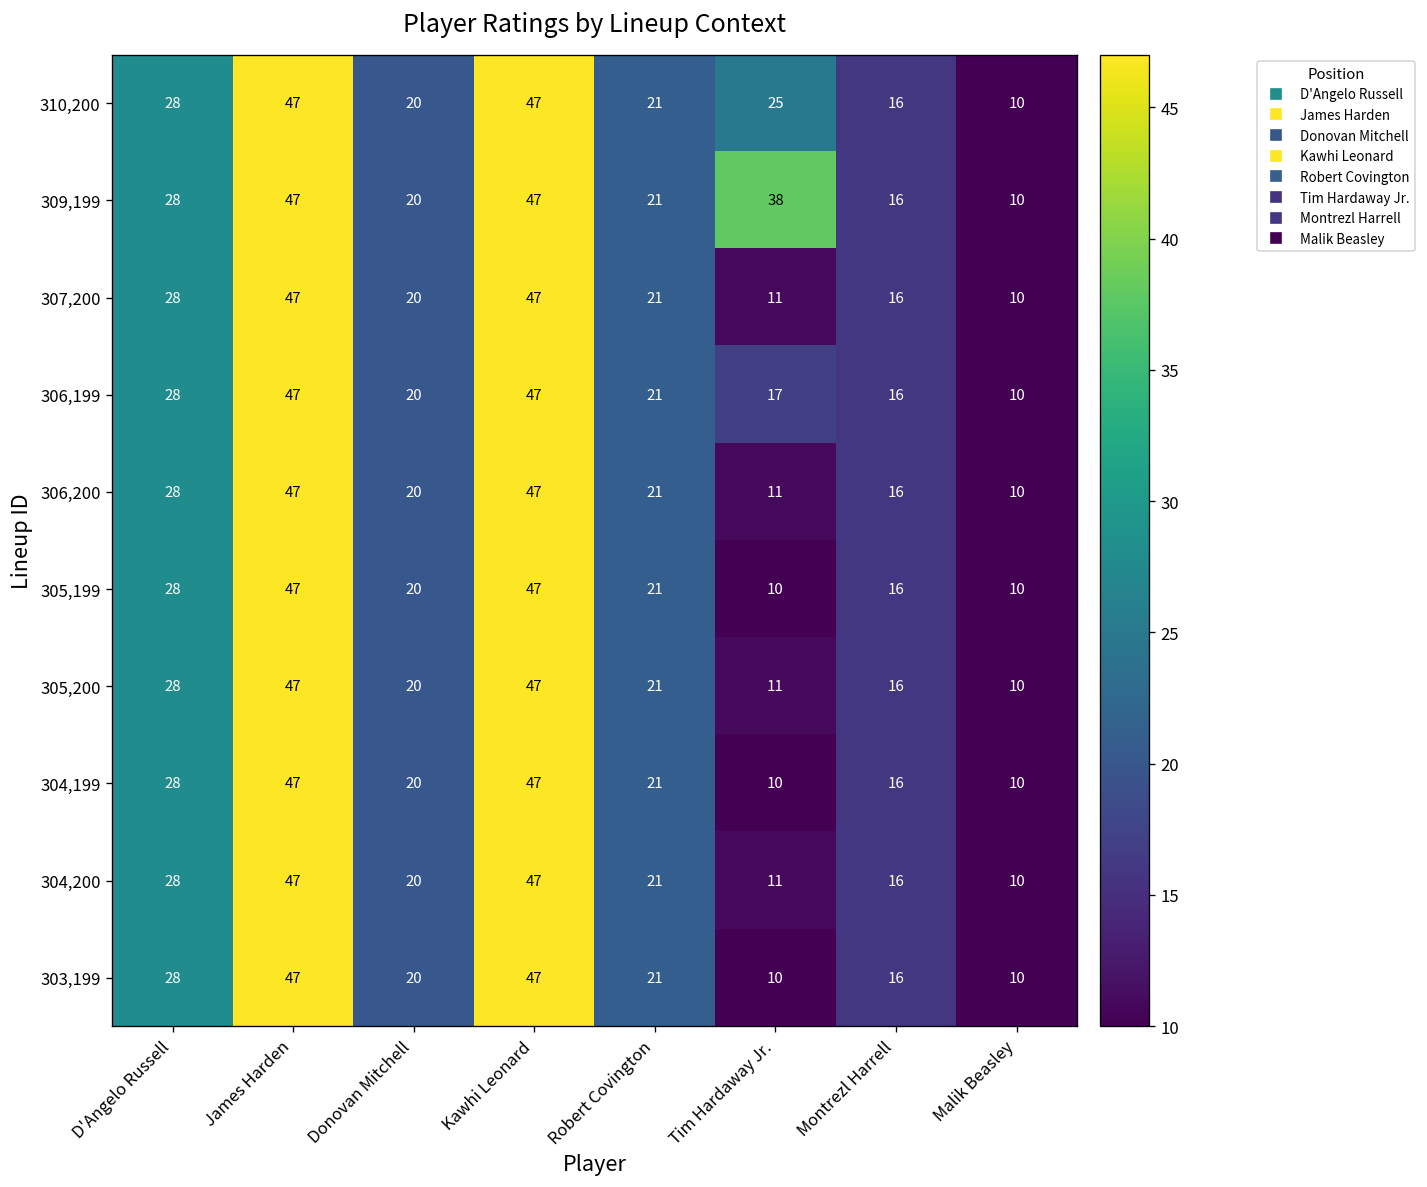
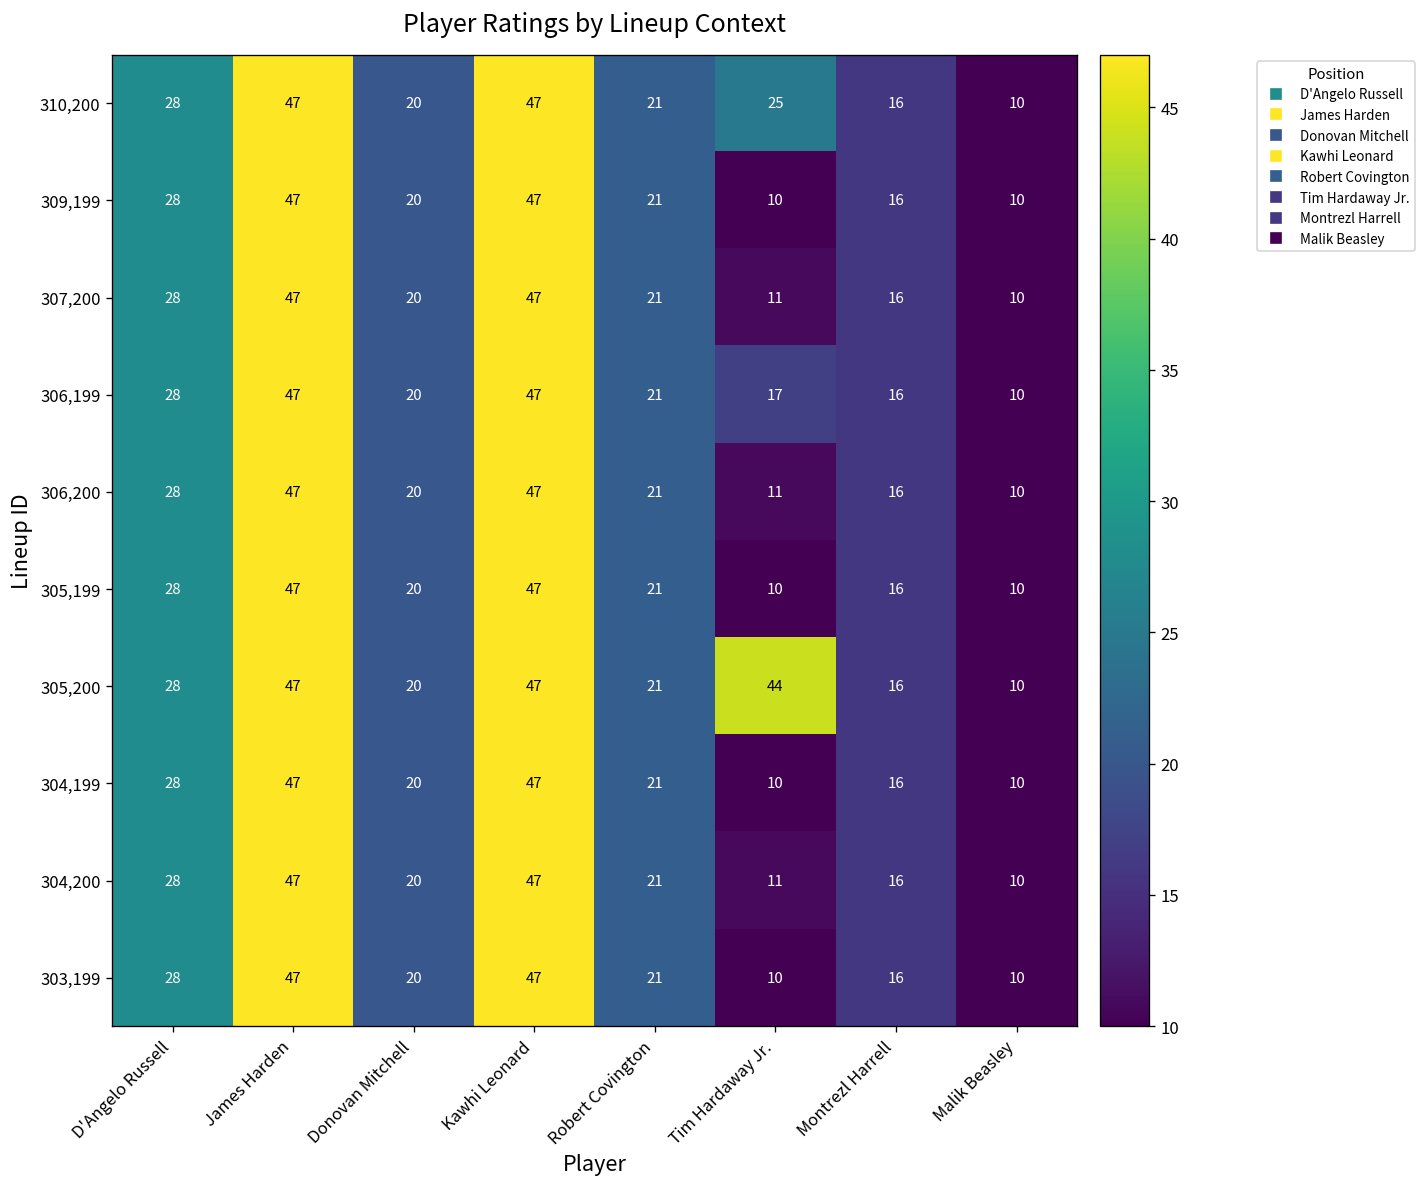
  {
    "310,200": {
      "D'Angelo Russell": 28,
      "James Harden": 47,
      "Donovan Mitchell": 20,
      "Kawhi Leonard": 47,
      "Robert Covington": 21,
      "Tim Hardaway Jr.": 25,
      "Montrezl Harrell": 16,
      "Malik Beasley": 10
    },
    "309,199": {
      "D'Angelo Russell": 28,
      "James Harden": 47,
      "Donovan Mitchell": 20,
      "Kawhi Leonard": 47,
      "Robert Covington": 21,
-     "Tim Hardaway Jr.": 38,
+     "Tim Hardaway Jr.": 10,
      "Montrezl Harrell": 16,
      "Malik Beasley": 10
    },
    "307,200": {
      "D'Angelo Russell": 28,
      "James Harden": 47,
      "Donovan Mitchell": 20,
      "Kawhi Leonard": 47,
      "Robert Covington": 21,
      "Tim Hardaway Jr.": 11,
      "Montrezl Harrell": 16,
      "Malik Beasley": 10
    },
    "306,199": {
      "D'Angelo Russell": 28,
      "James Harden": 47,
      "Donovan Mitchell": 20,
      "Kawhi Leonard": 47,
      "Robert Covington": 21,
      "Tim Hardaway Jr.": 17,
      "Montrezl Harrell": 16,
      "Malik Beasley": 10
    },
    "306,200": {
      "D'Angelo Russell": 28,
      "James Harden": 47,
      "Donovan Mitchell": 20,
      "Kawhi Leonard": 47,
      "Robert Covington": 21,
      "Tim Hardaway Jr.": 11,
      "Montrezl Harrell": 16,
      "Malik Beasley": 10
    },
    "305,199": {
      "D'Angelo Russell": 28,
      "James Harden": 47,
      "Donovan Mitchell": 20,
      "Kawhi Leonard": 47,
      "Robert Covington": 21,
      "Tim Hardaway Jr.": 10,
      "Montrezl Harrell": 16,
      "Malik Beasley": 10
    },
    "305,200": {
      "D'Angelo Russell": 28,
      "James Harden": 47,
      "Donovan Mitchell": 20,
      "Kawhi Leonard": 47,
      "Robert Covington": 21,
-     "Tim Hardaway Jr.": 11,
+     "Tim Hardaway Jr.": 44,
      "Montrezl Harrell": 16,
      "Malik Beasley": 10
    },
    "304,199": {
      "D'Angelo Russell": 28,
      "James Harden": 47,
      "Donovan Mitchell": 20,
      "Kawhi Leonard": 47,
      "Robert Covington": 21,
      "Tim Hardaway Jr.": 10,
      "Montrezl Harrell": 16,
      "Malik Beasley": 10
    },
    "304,200": {
      "D'Angelo Russell": 28,
      "James Harden": 47,
      "Donovan Mitchell": 20,
      "Kawhi Leonard": 47,
      "Robert Covington": 21,
      "Tim Hardaway Jr.": 11,
      "Montrezl Harrell": 16,
      "Malik Beasley": 10
    },
    "303,199": {
      "D'Angelo Russell": 28,
      "James Harden": 47,
      "Donovan Mitchell": 20,
      "Kawhi Leonard": 47,
      "Robert Covington": 21,
      "Tim Hardaway Jr.": 10,
      "Montrezl Harrell": 16,
      "Malik Beasley": 10
    }
  }
